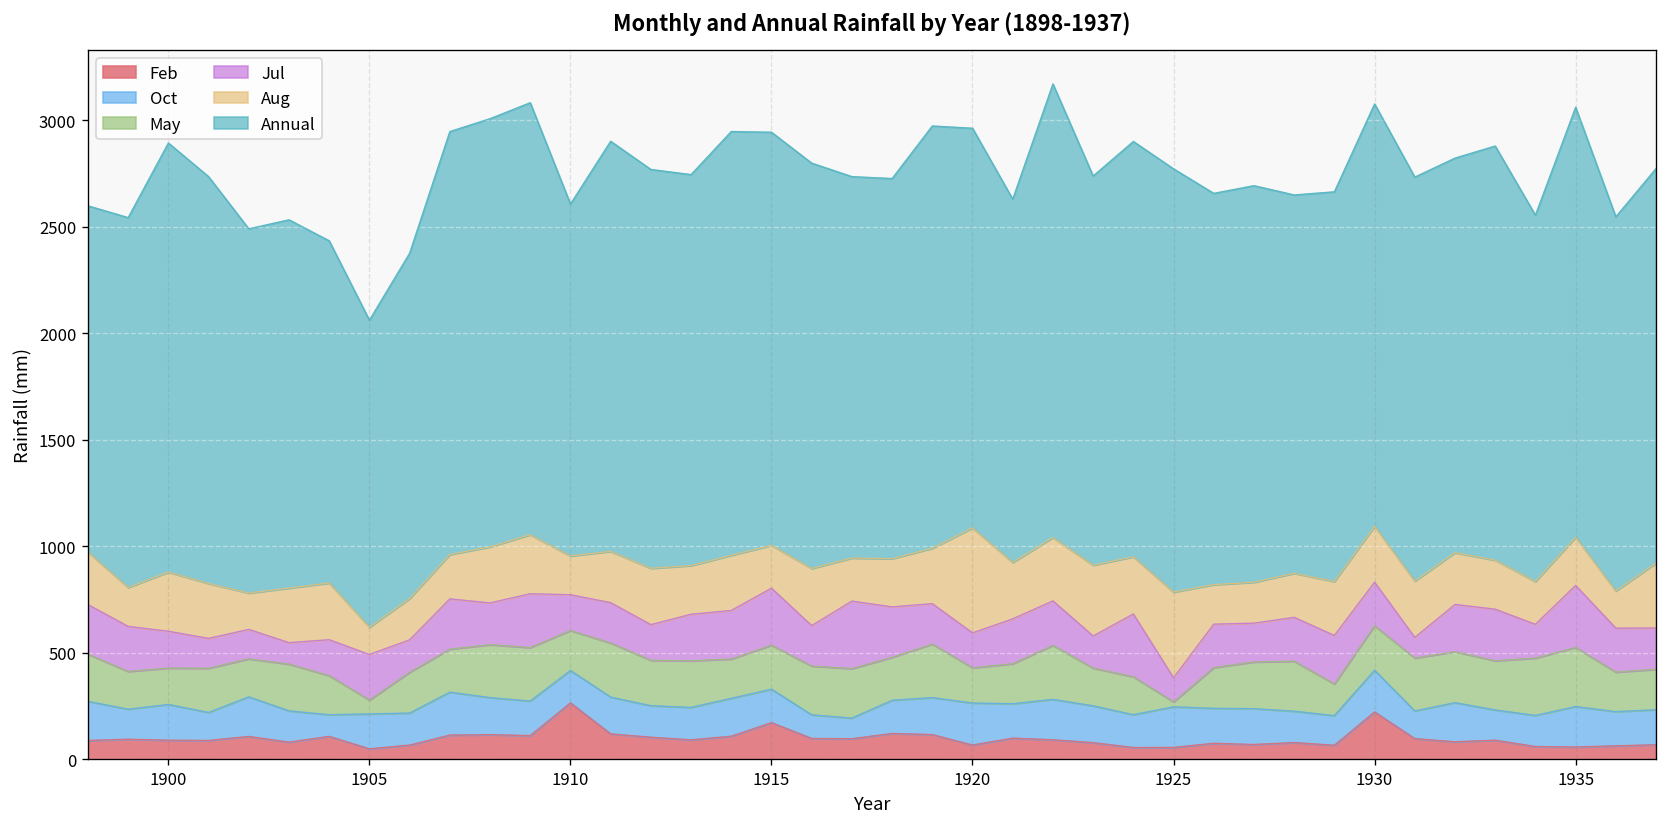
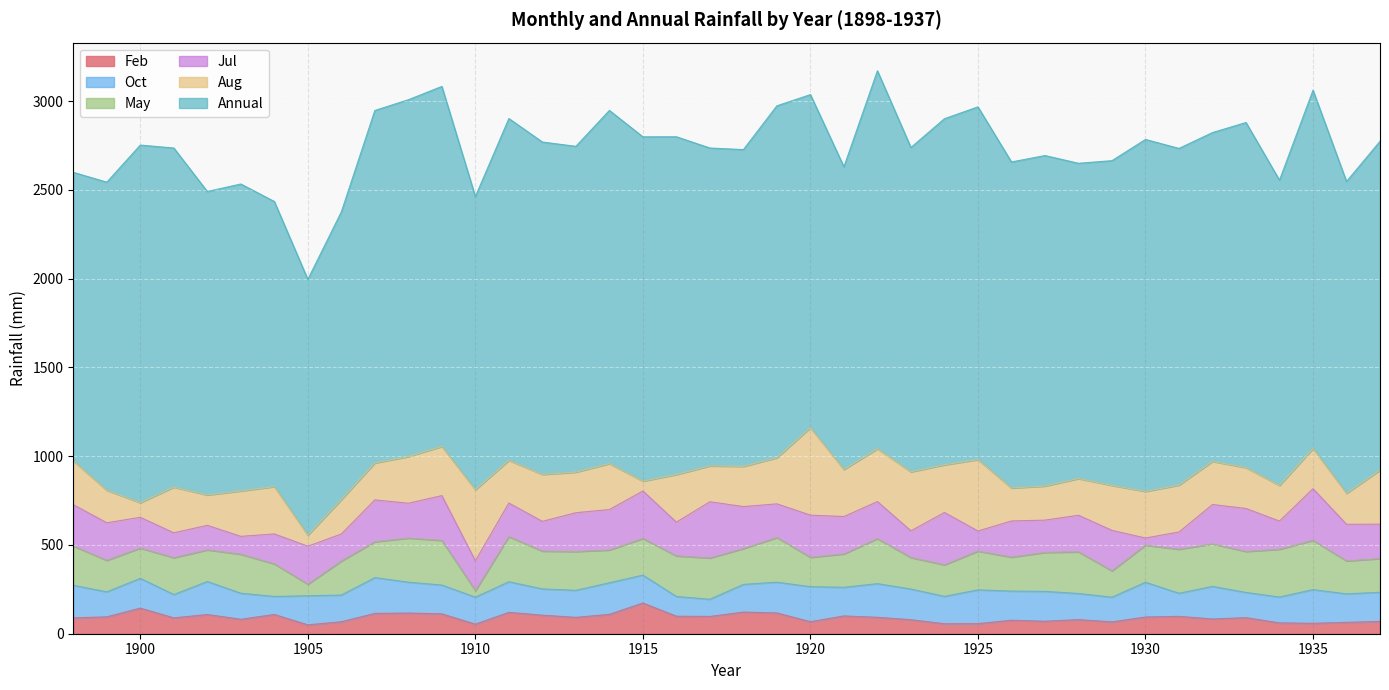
  {
    "Feb": {
-     "1900": 90,
+     "1900": 140,
      "1905": 50,
-     "1910": 270,
+     "1910": 50,
      "1915": 170,
      "1920": 70,
      "1925": 60,
-     "1930": 220,
+     "1930": 90,
      "1935": 60
    },
    "May": {
      "1900": 170,
      "1905": 70,
-     "1910": 190,
+     "1910": 40,
      "1915": 210,
      "1920": 170,
-     "1925": 20,
+     "1925": 220,
      "1930": 210,
      "1935": 280
    },
    "Jul": {
      "1900": 170,
      "1905": 210,
      "1910": 170,
      "1915": 270,
-     "1920": 160,
+     "1920": 240,
      "1925": 110,
-     "1930": 200,
+     "1930": 40,
      "1935": 290
    },
    "Aug": {
-     "1900": 280,
-     "1905": 130,
-     "1910": 180,
-     "1915": 200,
+     "1900": 80,
+     "1905": 60,
+     "1910": 400,
+     "1915": 60,
      "1920": 490,
      "1925": 400,
      "1930": 260,
      "1935": 230
    }
  }
